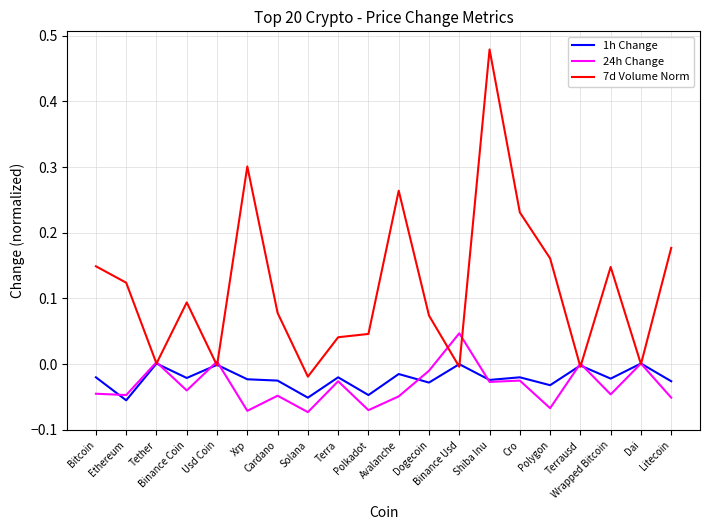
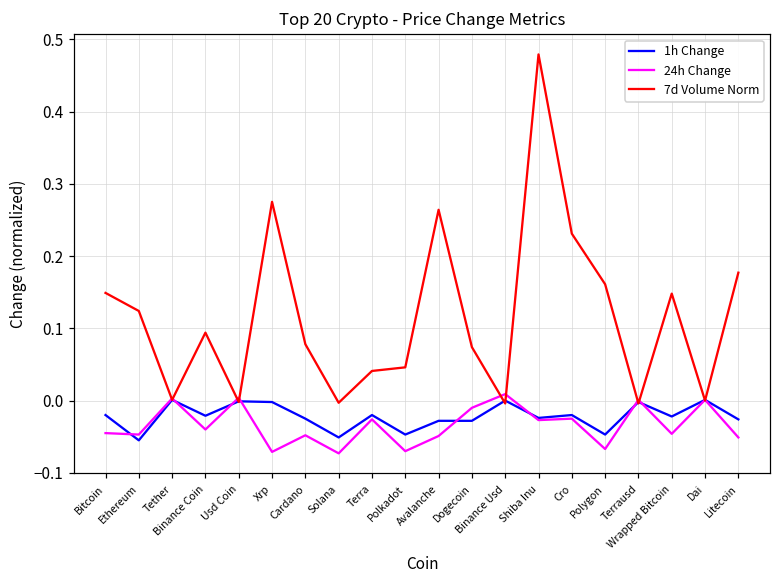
  {
    "1h Change": {
      "Bitcoin": -0.02,
      "Ethereum": -0.06,
      "Binance Coin": -0.02,
-     "Xrp": -0.02,
+     "Xrp": 0.00,
      "Cardano": -0.03,
      "Solana": -0.05,
      "Terra": -0.02,
      "Polkadot": -0.05,
-     "Avalanche": -0.02,
+     "Avalanche": -0.03,
      "Dogecoin": -0.03,
      "Binance Usd": 0.00,
      "Cro": -0.02,
-     "Polygon": -0.03,
+     "Polygon": -0.05,
      "Wrapped Bitcoin": -0.02,
      "Litecoin": -0.03
    },
    "24h Change": {
      "Bitcoin": -0.05,
      "Ethereum": -0.05,
      "Binance Coin": -0.04,
      "Usd Coin": 0.00,
      "Xrp": -0.07,
      "Cardano": -0.05,
      "Solana": -0.07,
      "Terra": -0.03,
      "Polkadot": -0.07,
      "Avalanche": -0.05,
      "Dogecoin": -0.01,
-     "Binance Usd": 0.05,
+     "Binance Usd": 0.01,
      "Cro": -0.03,
      "Polygon": -0.07,
      "Wrapped Bitcoin": -0.05,
      "Litecoin": -0.05
    },
    "7d Volume Norm": {
      "Bitcoin": 0.15,
      "Ethereum": 0.12,
      "Binance Coin": 0.09,
-     "Xrp": 0.30,
+     "Xrp": 0.28,
      "Cardano": 0.08,
-     "Solana": -0.02,
+     "Solana": 0.00,
      "Terra": 0.04,
      "Polkadot": 0.05,
      "Avalanche": 0.26,
      "Dogecoin": 0.07,
      "Binance Usd": 0.00,
      "Shiba Inu": 0.48,
      "Cro": 0.23,
      "Polygon": 0.16,
      "Wrapped Bitcoin": 0.15,
      "Litecoin": 0.18
    }
  }
